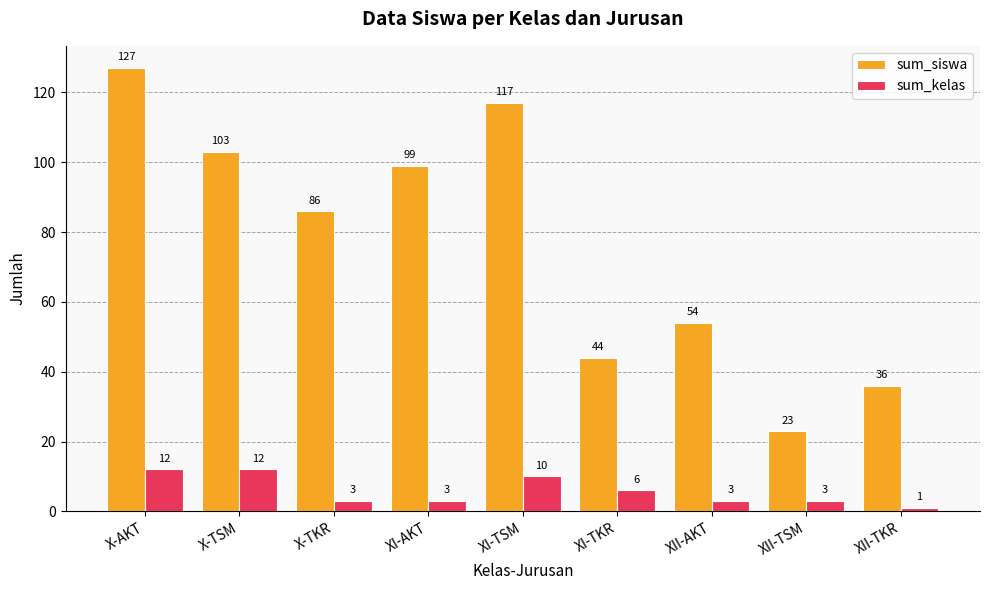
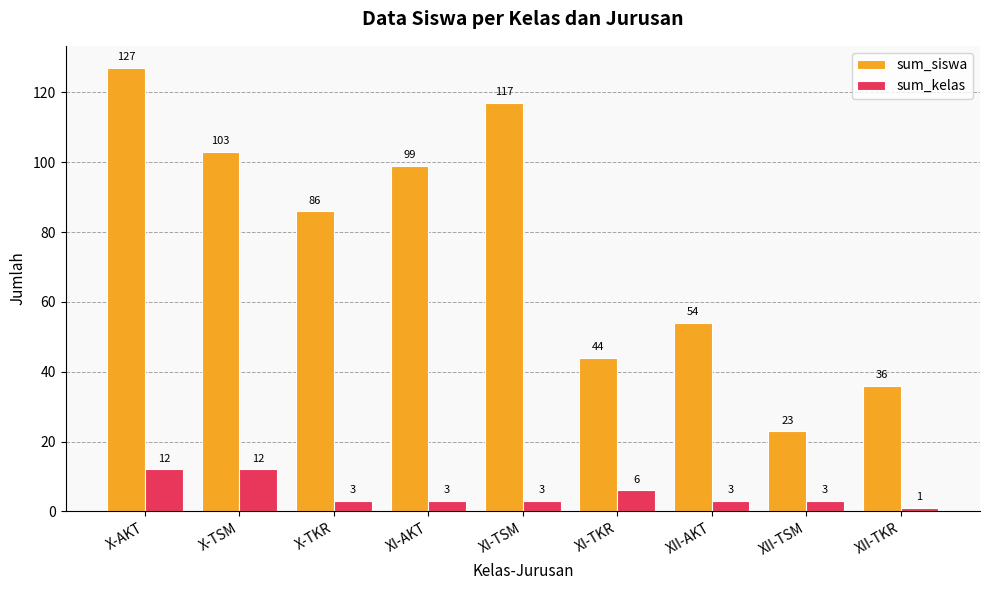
  {
    "sum_siswa": {
      "X-AKT": 127,
      "X-TSM": 103,
      "X-TKR": 86,
      "XI-AKT": 99,
      "XI-TSM": 117,
      "XI-TKR": 44,
      "XII-AKT": 54,
      "XII-TSM": 23,
      "XII-TKR": 36
    },
    "sum_kelas": {
      "X-AKT": 12,
      "X-TSM": 12,
      "X-TKR": 3,
      "XI-AKT": 3,
-     "XI-TSM": 10,
+     "XI-TSM": 3,
      "XI-TKR": 6,
      "XII-AKT": 3,
      "XII-TSM": 3,
      "XII-TKR": 1
    }
  }
